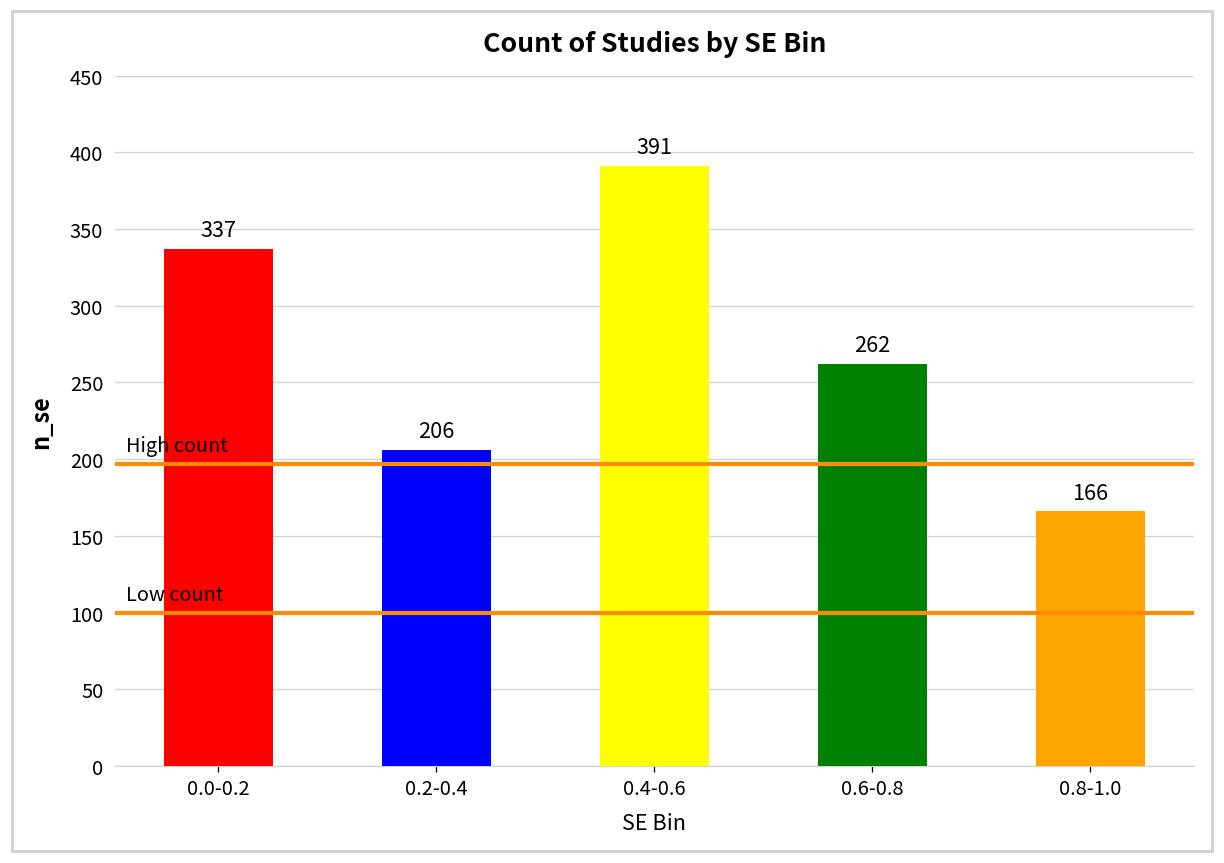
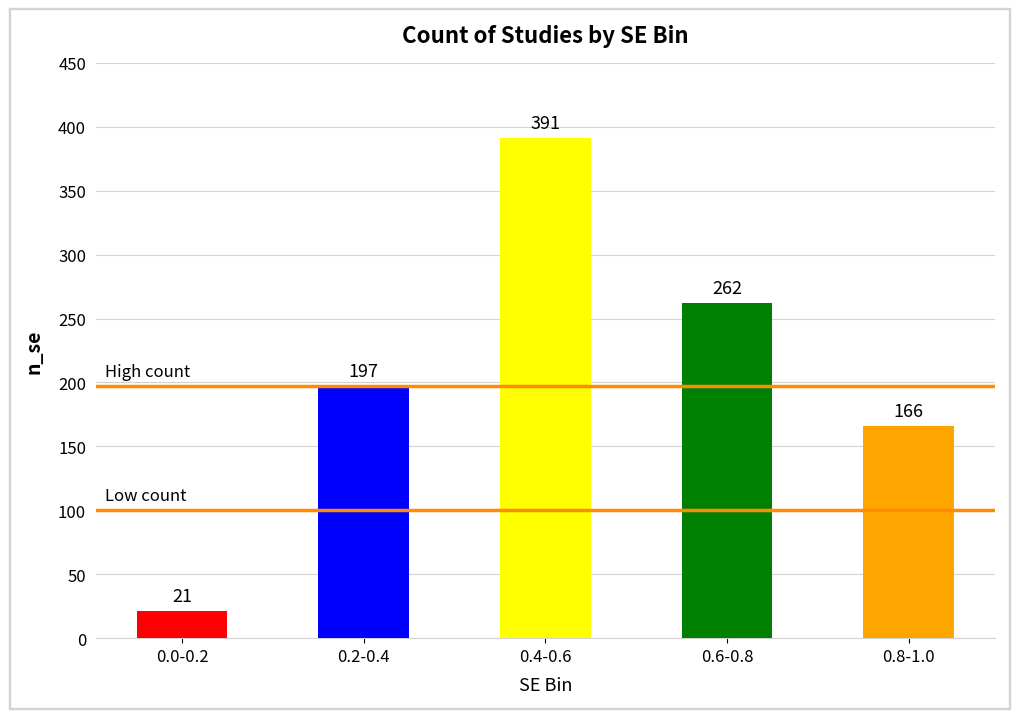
  {
-   "0.0-0.2": 337,
-   "0.2-0.4": 206,
+   "0.0-0.2": 21,
+   "0.2-0.4": 197,
    "0.4-0.6": 391,
    "0.6-0.8": 262,
    "0.8-1.0": 166
  }
